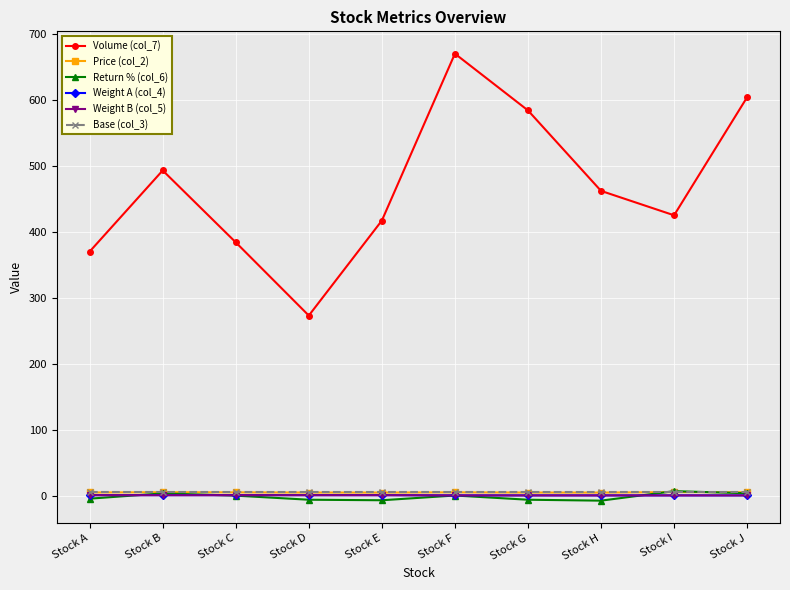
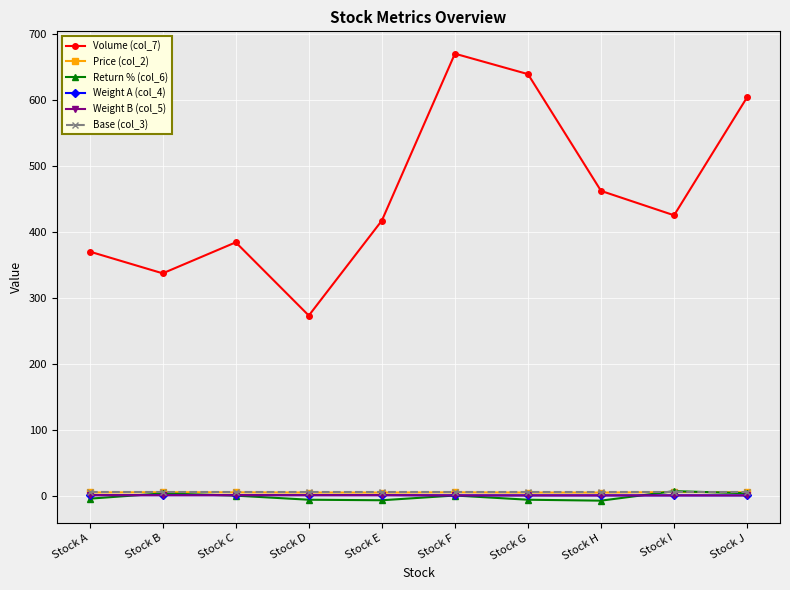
  {
    "Volume (col_7)": {
      "Stock A": 370,
-     "Stock B": 490,
+     "Stock B": 340,
      "Stock C": 380,
      "Stock D": 270,
      "Stock E": 420,
      "Stock F": 670,
-     "Stock G": 580,
+     "Stock G": 640,
      "Stock H": 460,
      "Stock I": 430,
      "Stock J": 600
    },
    "Return % (col_6)": {
      "Stock A": 0,
      "Stock D": -10,
      "Stock E": -10,
      "Stock G": -10,
      "Stock H": -10
    },
    "Weight B (col_5)": {
      "Stock A": 0,
      "Stock D": 0,
      "Stock E": 0,
      "Stock G": 0,
      "Stock H": 0,
      "Stock I": 0
    }
  }
